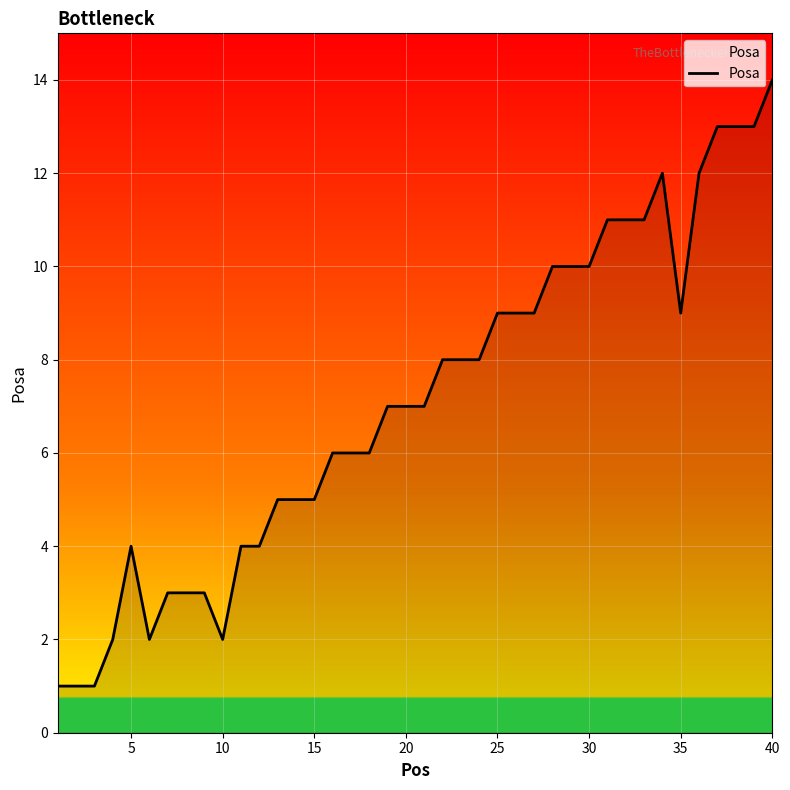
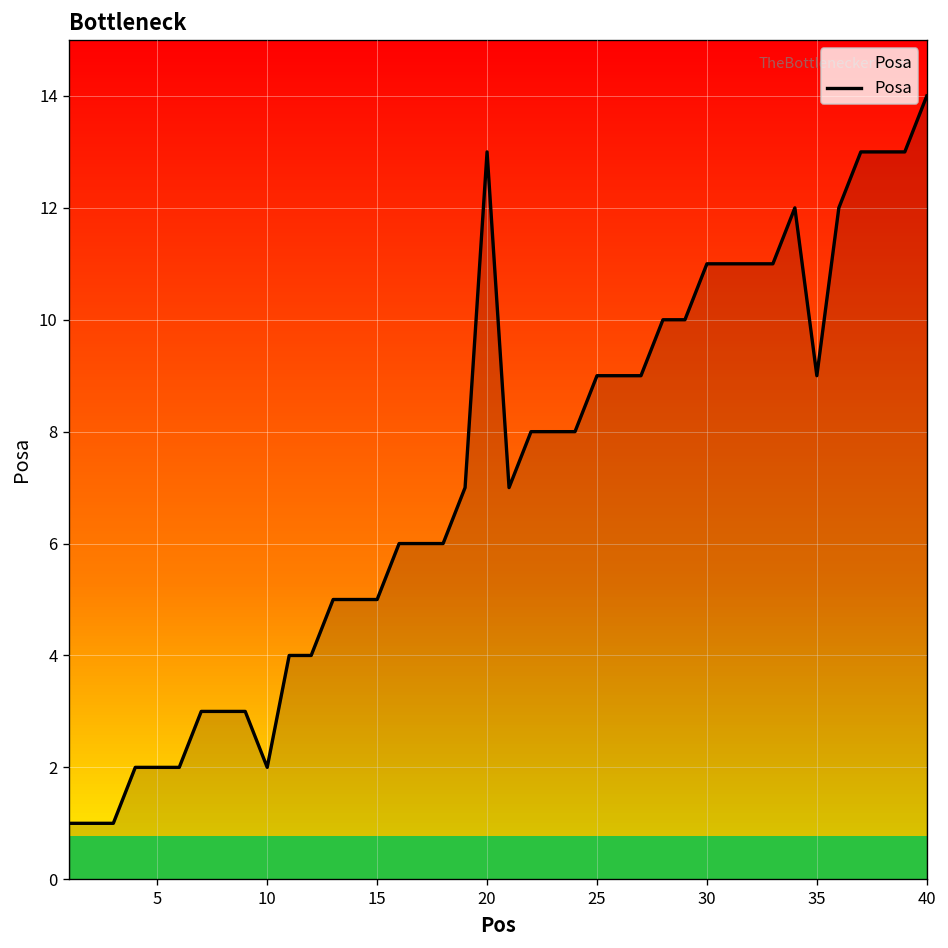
  {
-   "5": 4,
+   "5": 2,
    "10": 2,
    "15": 5,
-   "20": 7,
+   "20": 13,
    "25": 9,
-   "30": 10,
+   "30": 11,
    "35": 9,
    "40": 14
  }
